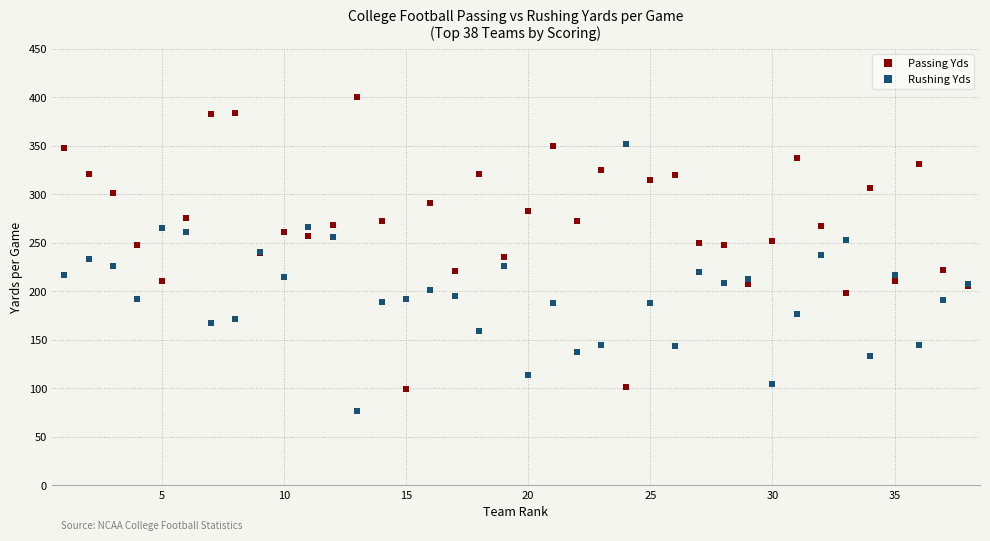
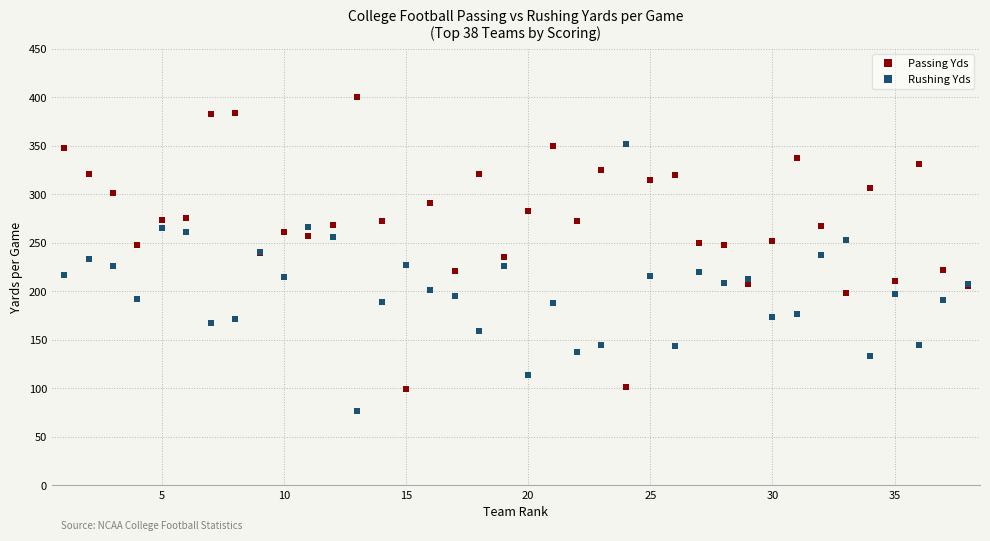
  {
    "Passing Yds": {
-     "5": 210,
+     "5": 270,
      "10": 260,
      "15": 100,
      "20": 280,
      "25": 320,
      "30": 250,
      "35": 210
    },
    "Rushing Yds": {
      "5": 270,
      "10": 210,
-     "15": 190,
+     "15": 230,
      "20": 110,
-     "25": 190,
-     "30": 100,
-     "35": 220
+     "25": 220,
+     "30": 170,
+     "35": 200
    }
  }
